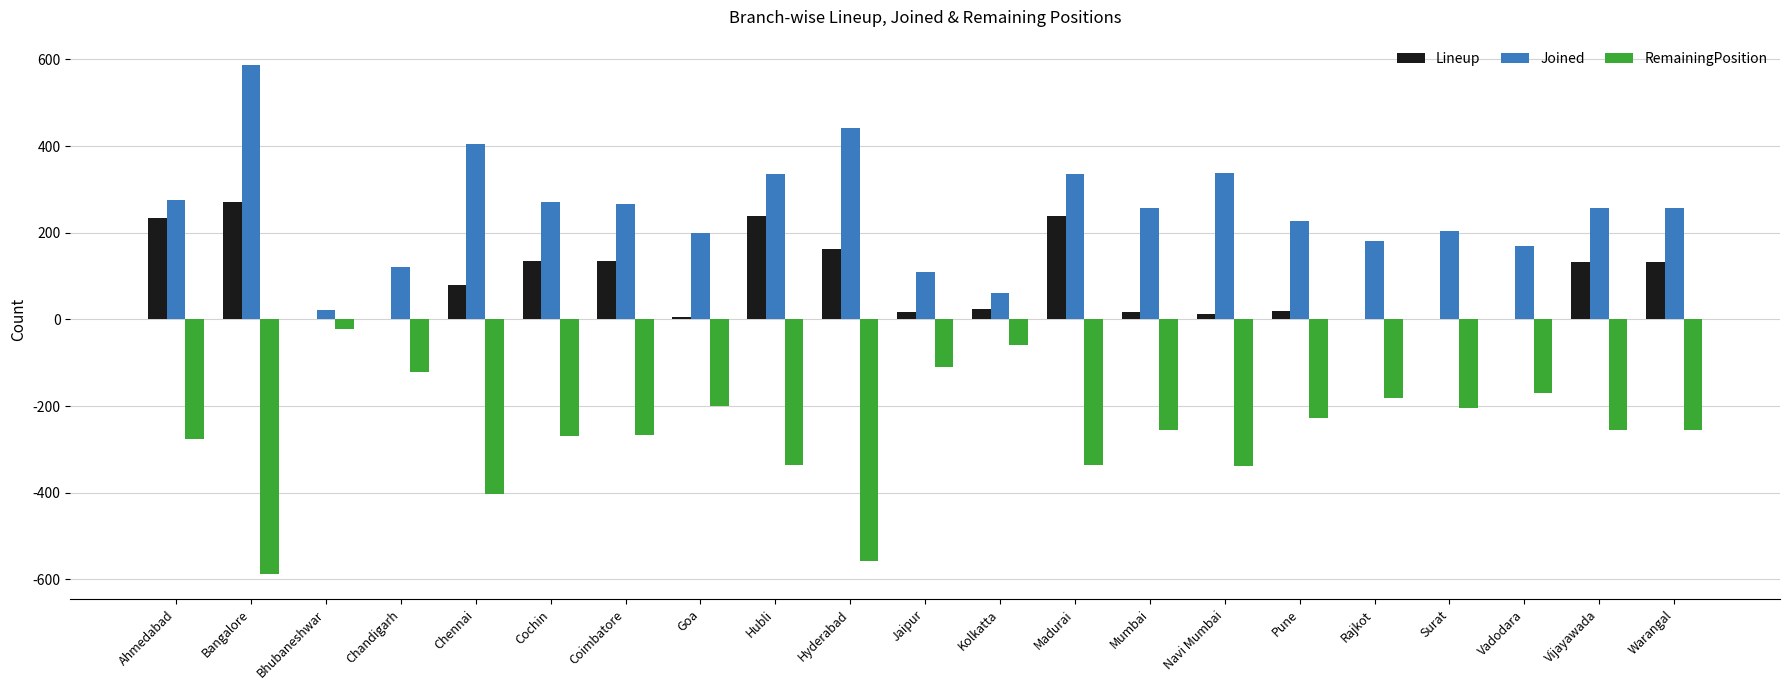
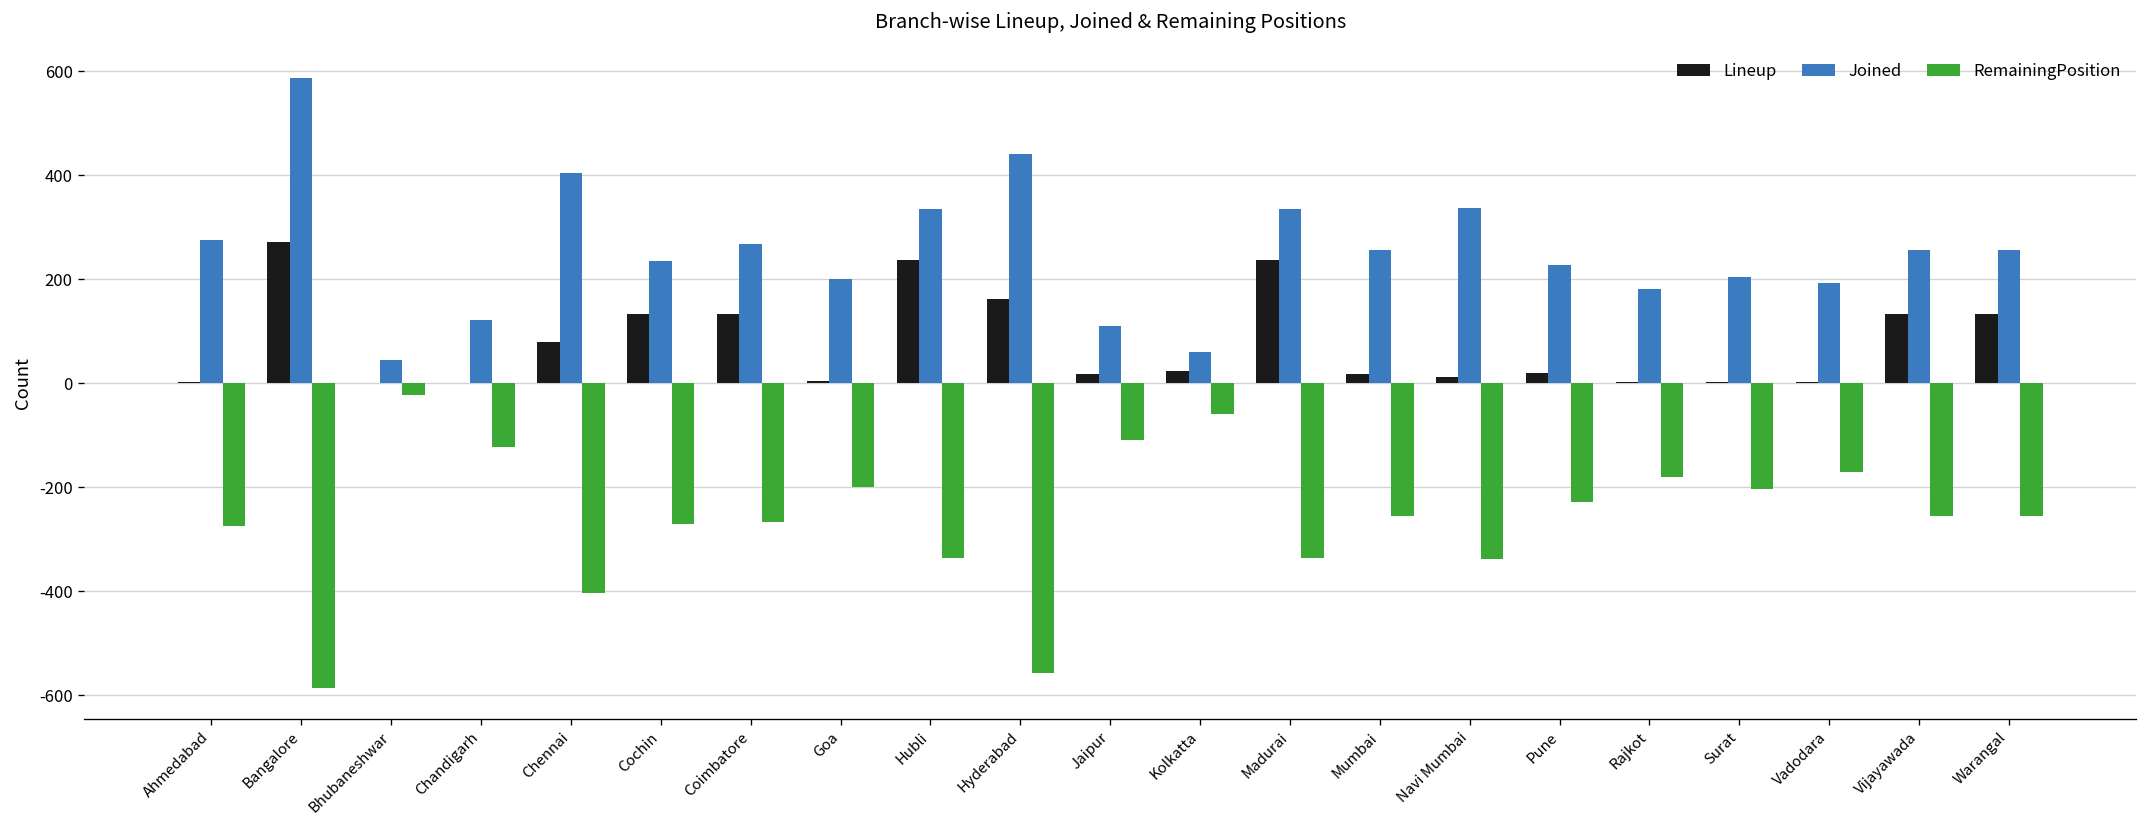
  {
    "Lineup": {
-     "Ahmedabad": 230,
+     "Ahmedabad": 0,
      "Bangalore": 270,
      "Chennai": 80,
      "Cochin": 130,
      "Coimbatore": 130,
      "Hubli": 240,
      "Hyderabad": 160,
      "Jaipur": 20,
      "Kolkatta": 20,
      "Madurai": 240,
      "Mumbai": 20,
      "Navi Mumbai": 10,
      "Pune": 20,
      "Vijayawada": 130,
      "Warangal": 130
    },
    "Joined": {
      "Ahmedabad": 280,
      "Bangalore": 590,
-     "Bhubaneshwar": 20,
+     "Bhubaneshwar": 50,
      "Chandigarh": 120,
      "Chennai": 400,
-     "Cochin": 270,
+     "Cochin": 240,
      "Coimbatore": 270,
      "Goa": 200,
      "Hubli": 340,
      "Hyderabad": 440,
      "Jaipur": 110,
      "Kolkatta": 60,
      "Madurai": 340,
      "Mumbai": 260,
      "Navi Mumbai": 340,
      "Pune": 230,
      "Rajkot": 180,
      "Surat": 200,
-     "Vadodara": 170,
+     "Vadodara": 190,
      "Vijayawada": 260,
      "Warangal": 260
    },
    "RemainingPosition": {
      "Ahmedabad": -280,
      "Bangalore": -590,
      "Bhubaneshwar": -20,
      "Chandigarh": -120,
      "Chennai": -400,
      "Cochin": -270,
      "Coimbatore": -270,
      "Goa": -200,
      "Hubli": -340,
      "Hyderabad": -560,
      "Jaipur": -110,
      "Kolkatta": -60,
      "Madurai": -340,
      "Mumbai": -260,
      "Navi Mumbai": -340,
      "Pune": -230,
      "Rajkot": -180,
      "Surat": -200,
      "Vadodara": -170,
      "Vijayawada": -260,
      "Warangal": -260
    }
  }
